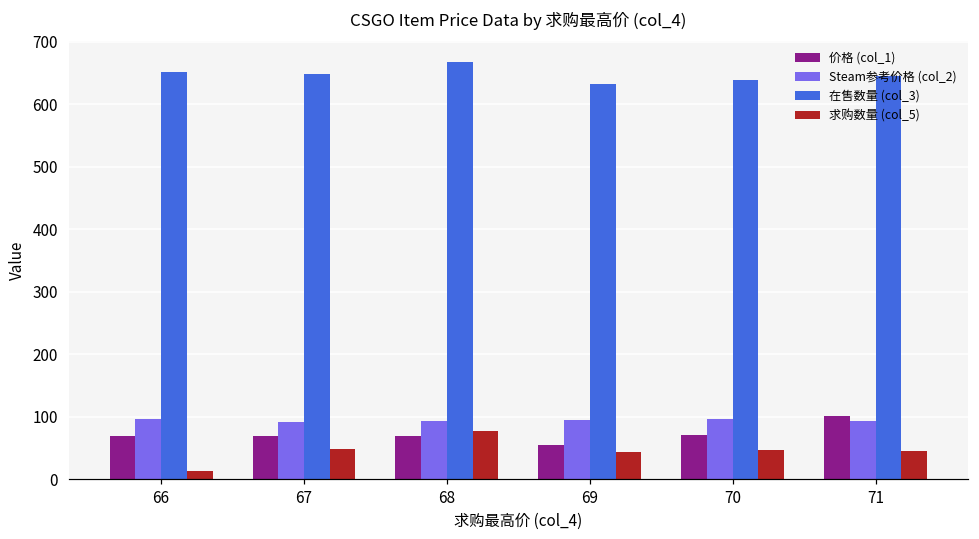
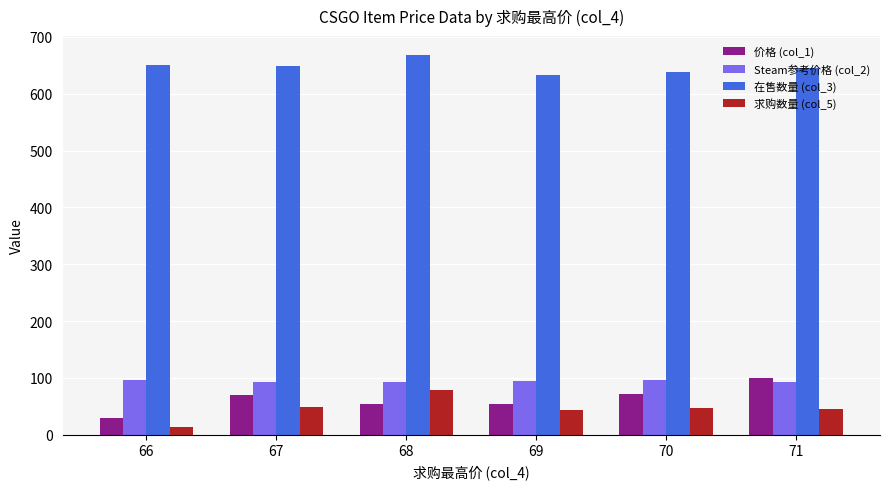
  {
    "价格 (col_1)": {
-     "66": 70,
+     "66": 30,
      "67": 70,
-     "68": 70,
+     "68": 50,
      "69": 50,
      "70": 70,
      "71": 100
    },
    "求购数量 (col_5)": {
      "66": 10,
      "67": 50,
      "68": 80,
      "69": 40,
      "70": 50,
      "71": 50
    }
  }
